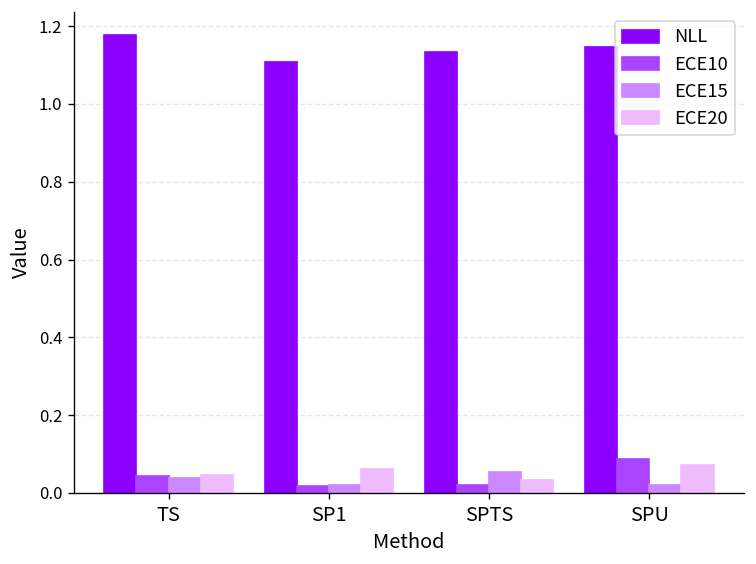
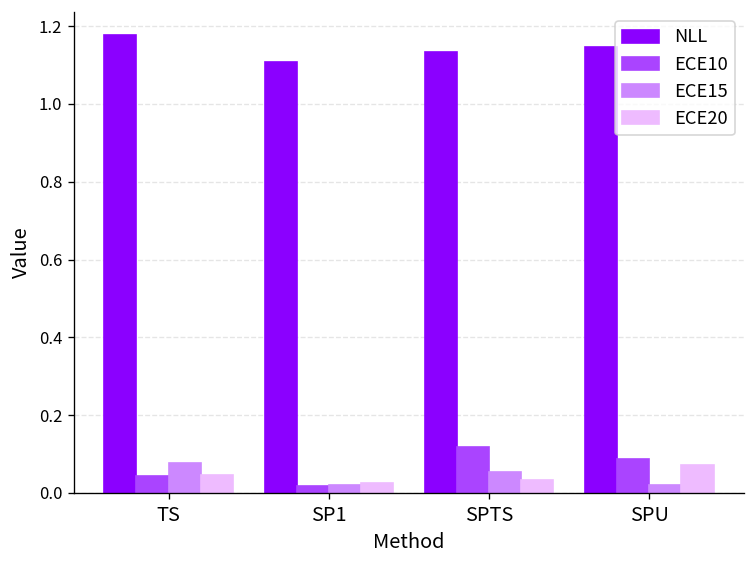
  {
    "NLL": {
      "TS": 1.18,
      "SP1": 1.11,
      "SPTS": 1.13,
      "SPU": 1.15
    },
    "ECE10": {
      "TS": 0.04,
      "SP1": 0.02,
-     "SPTS": 0.02,
+     "SPTS": 0.12,
      "SPU": 0.09
    },
    "ECE15": {
-     "TS": 0.04,
+     "TS": 0.08,
      "SP1": 0.02,
      "SPTS": 0.05,
      "SPU": 0.02
    },
    "ECE20": {
      "TS": 0.05,
-     "SP1": 0.06,
+     "SP1": 0.02,
      "SPTS": 0.03,
      "SPU": 0.07
    }
  }
